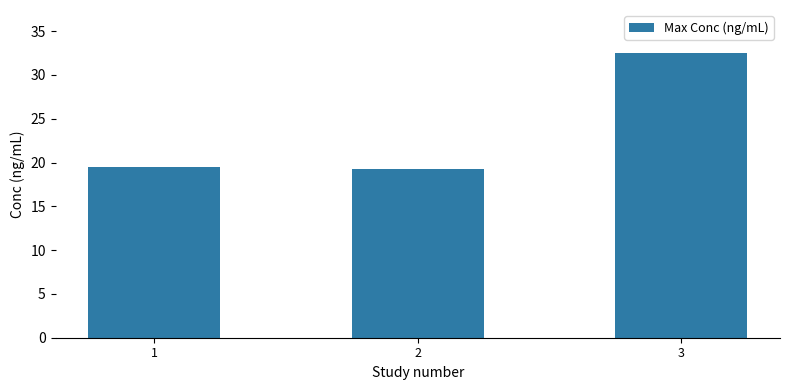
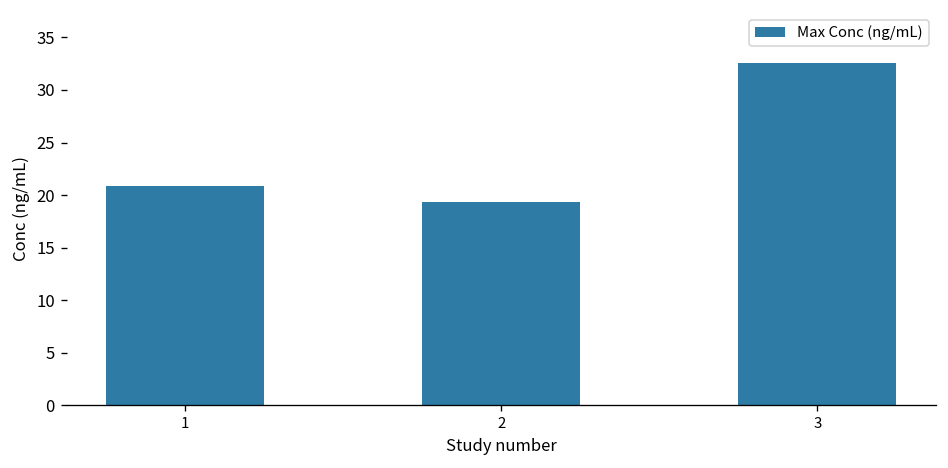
  {
-   "1": 20,
+   "1": 21,
    "2": 19,
    "3": 33
  }
